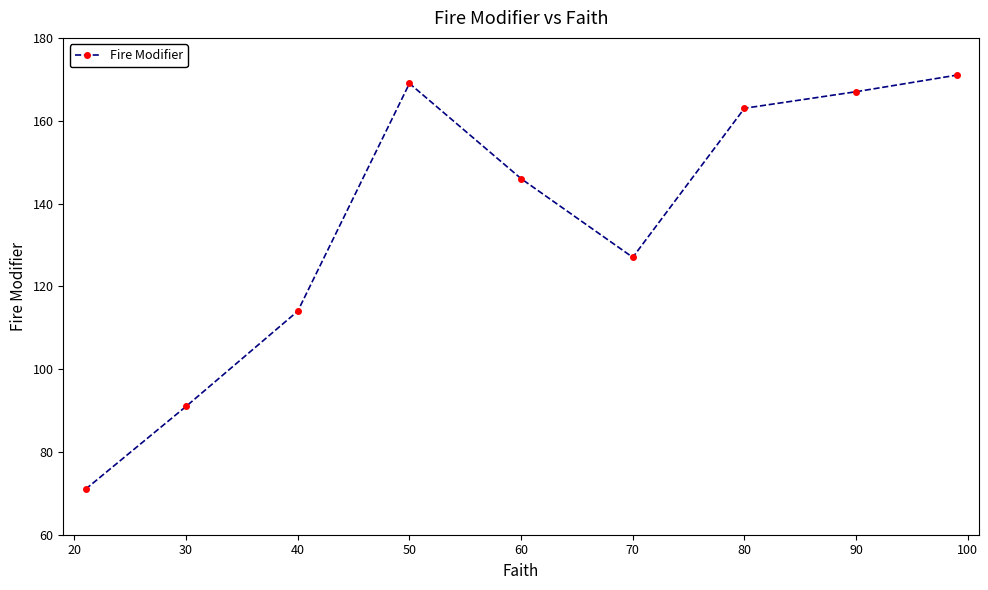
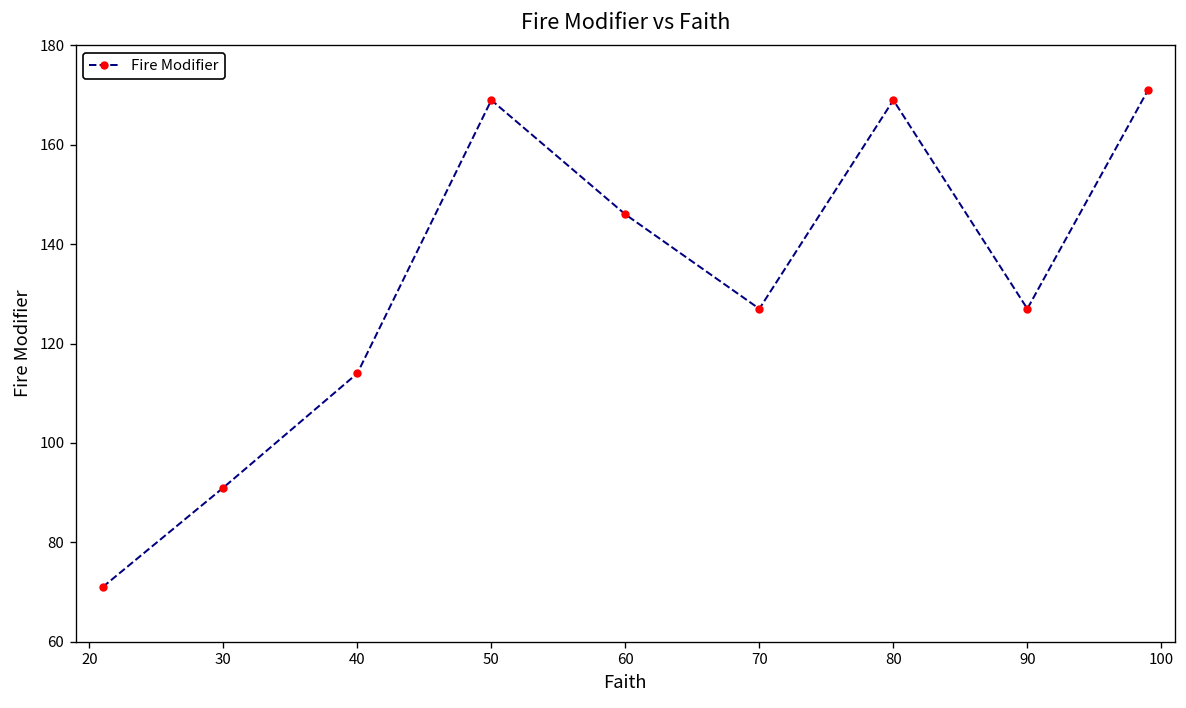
  {
    "30": 91,
    "40": 114,
    "50": 169,
    "60": 146,
    "70": 127,
-   "80": 163,
-   "90": 167
+   "80": 169,
+   "90": 127
  }
